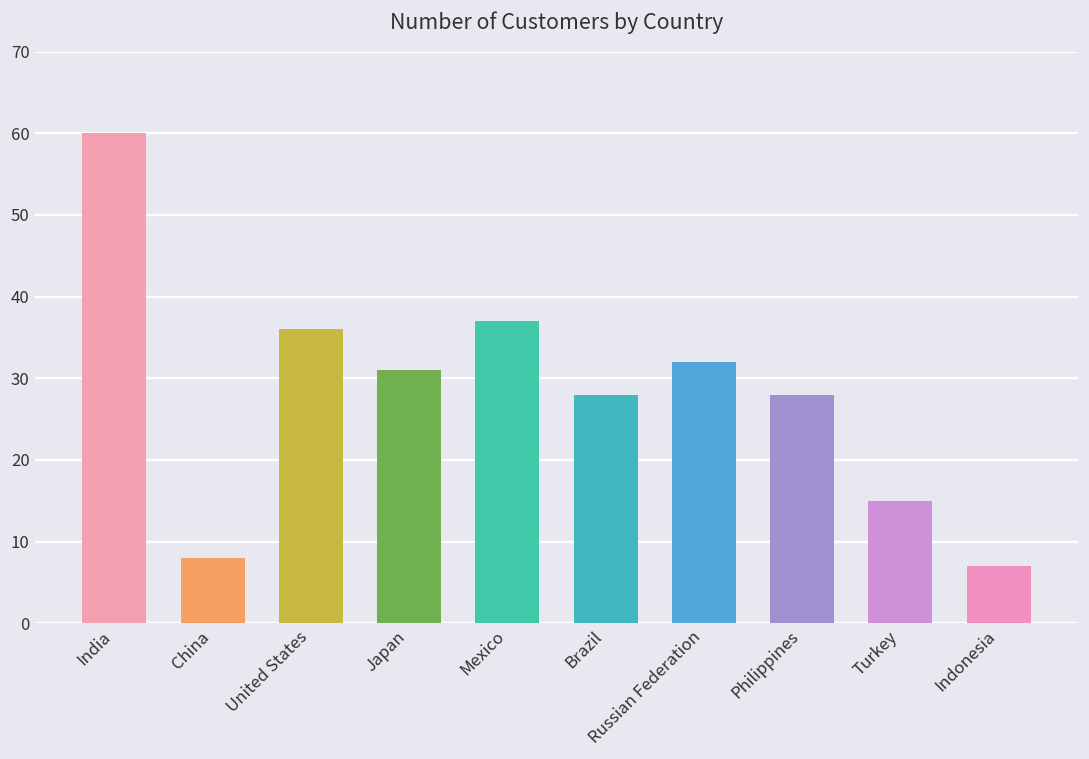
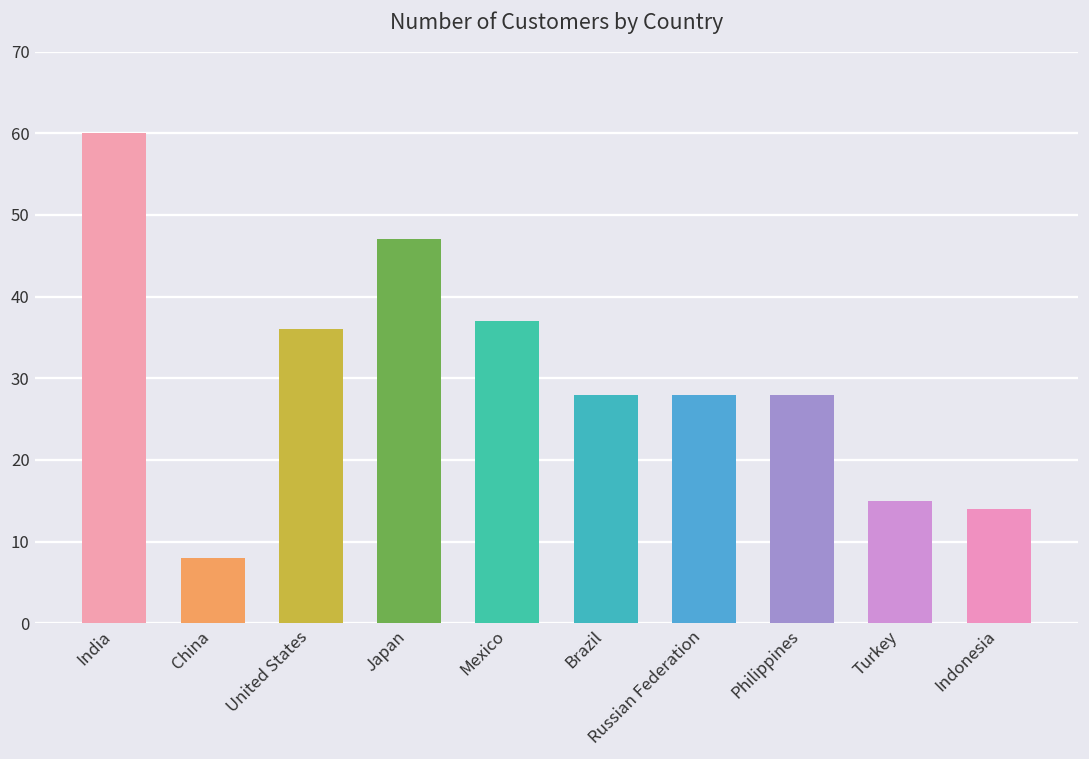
  {
    "India": 60,
    "China": 8,
    "United States": 36,
-   "Japan": 31,
+   "Japan": 47,
    "Mexico": 37,
    "Brazil": 28,
-   "Russian Federation": 32,
+   "Russian Federation": 28,
    "Philippines": 28,
    "Turkey": 15,
-   "Indonesia": 7
+   "Indonesia": 14
  }
